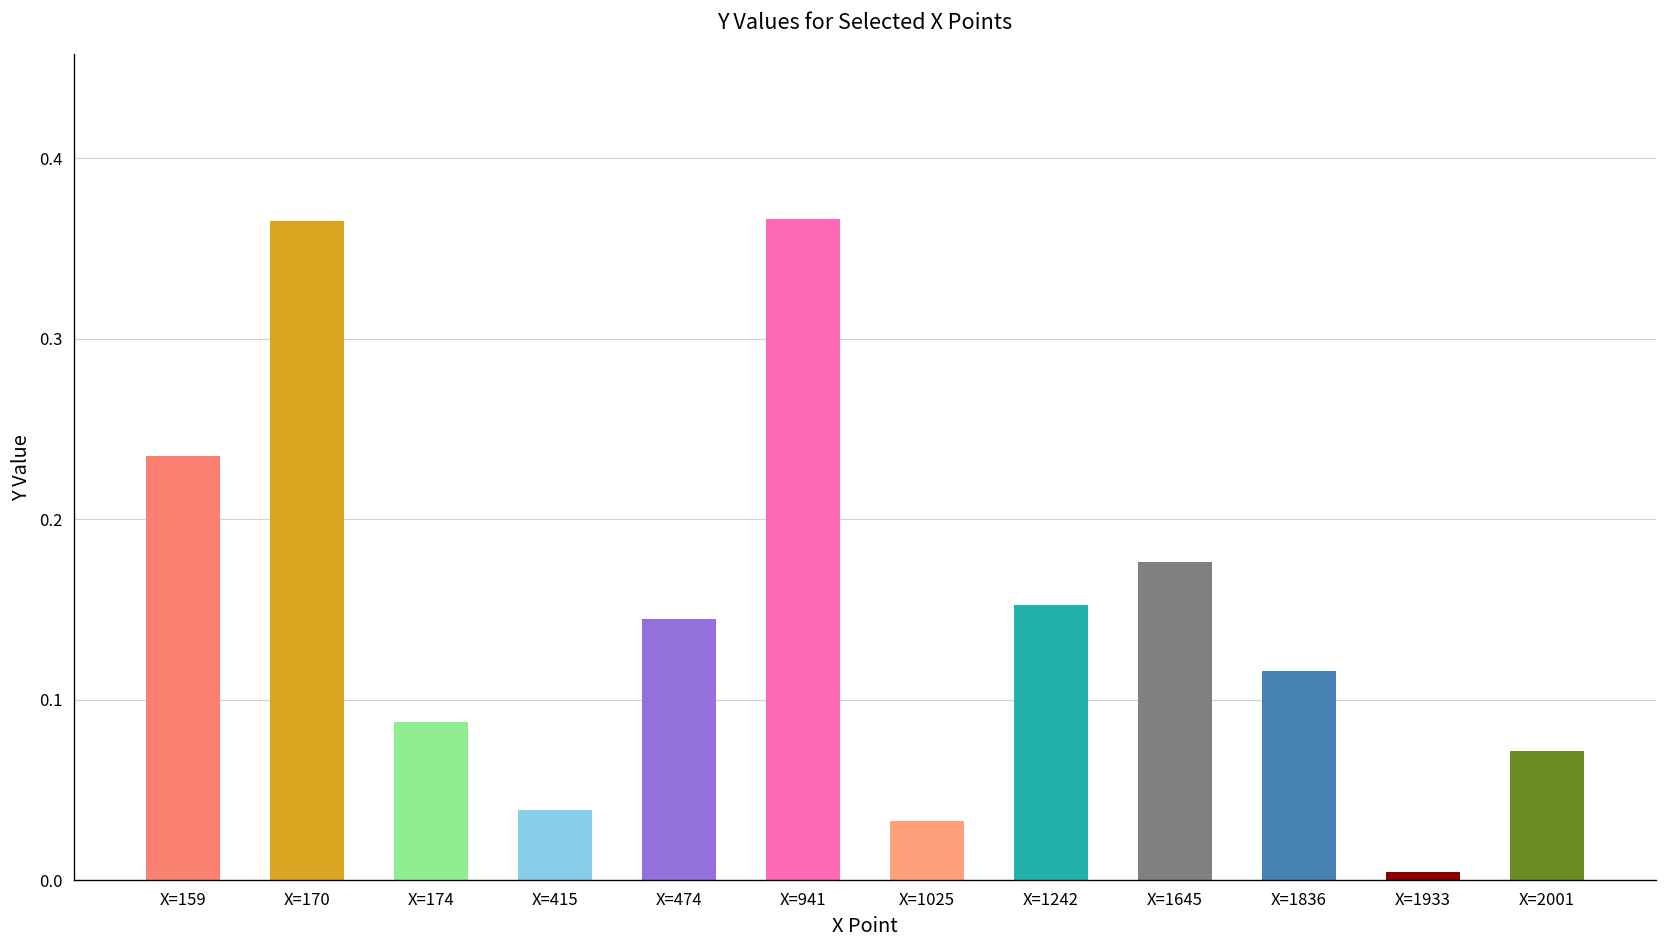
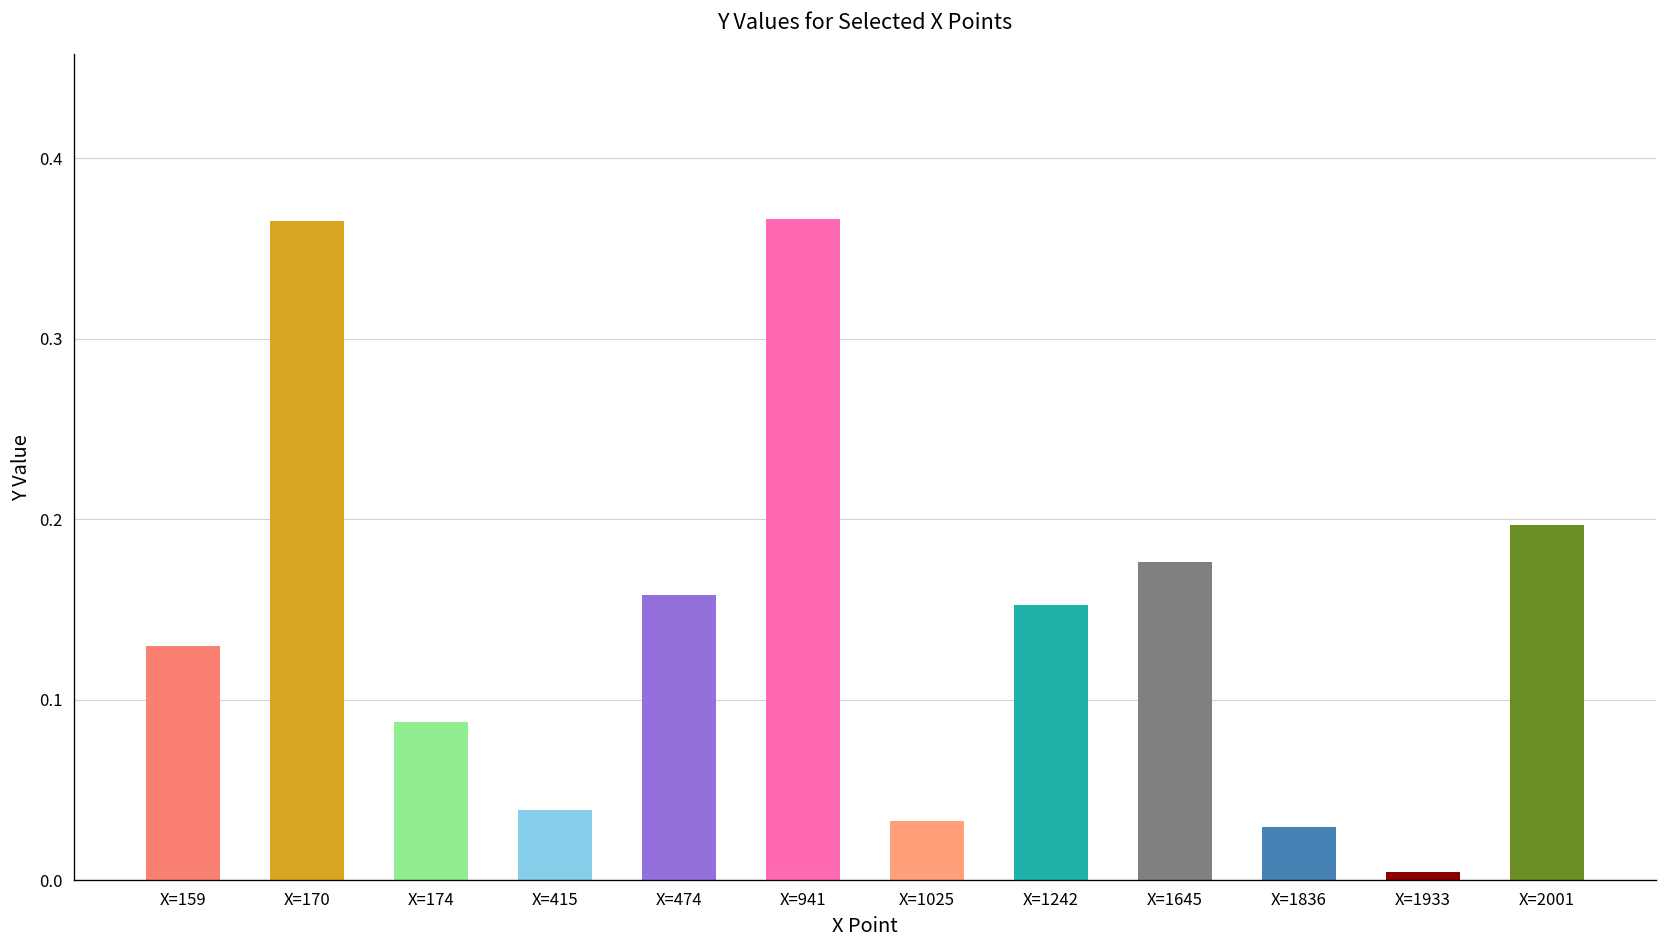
  {
-   "X=159": 0.235,
+   "X=159": 0.130,
    "X=170": 0.366,
    "X=174": 0.088,
    "X=415": 0.039,
-   "X=474": 0.145,
+   "X=474": 0.158,
    "X=941": 0.366,
    "X=1025": 0.033,
    "X=1242": 0.153,
    "X=1645": 0.177,
-   "X=1836": 0.116,
+   "X=1836": 0.030,
    "X=1933": 0.005,
-   "X=2001": 0.072
+   "X=2001": 0.197
  }
